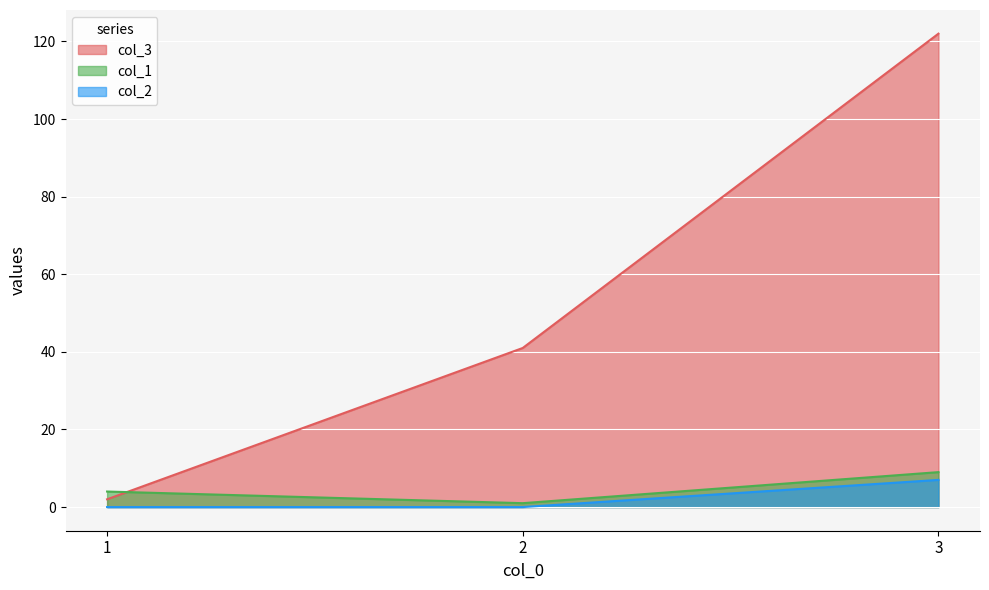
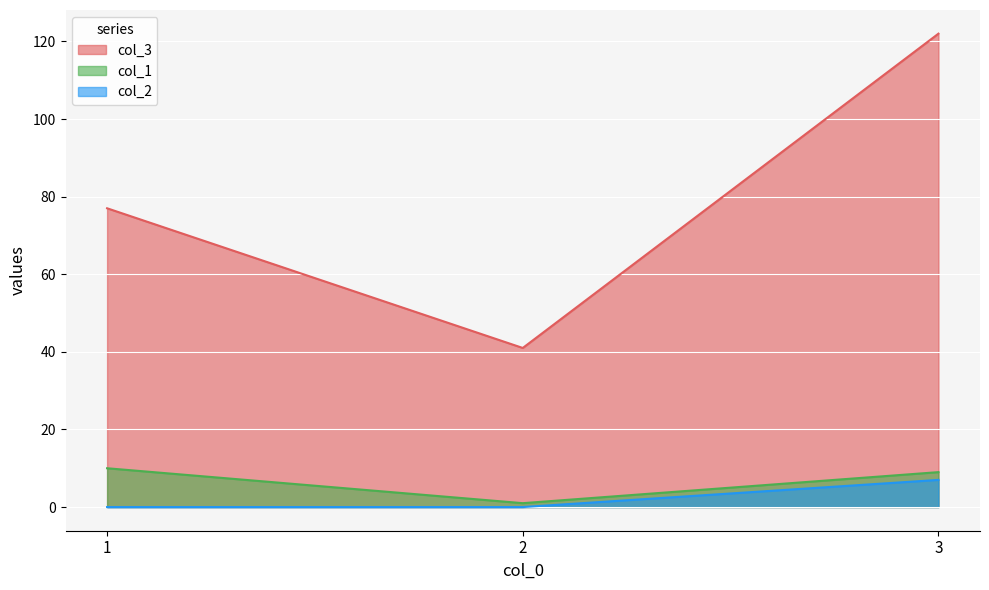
  {
    "col_3": {
-     "1": 2,
+     "1": 77,
      "2": 41,
      "3": 122
    },
    "col_1": {
-     "1": 4,
+     "1": 10,
      "2": 1,
      "3": 9
    },
    "col_2": {
      "1": 0,
      "2": 0,
      "3": 7
    }
  }
